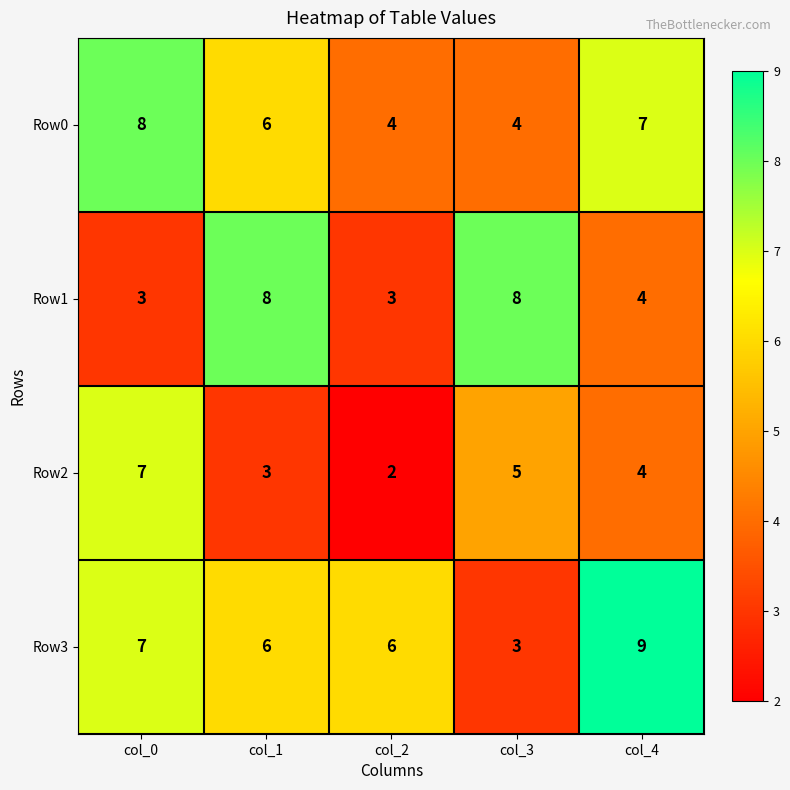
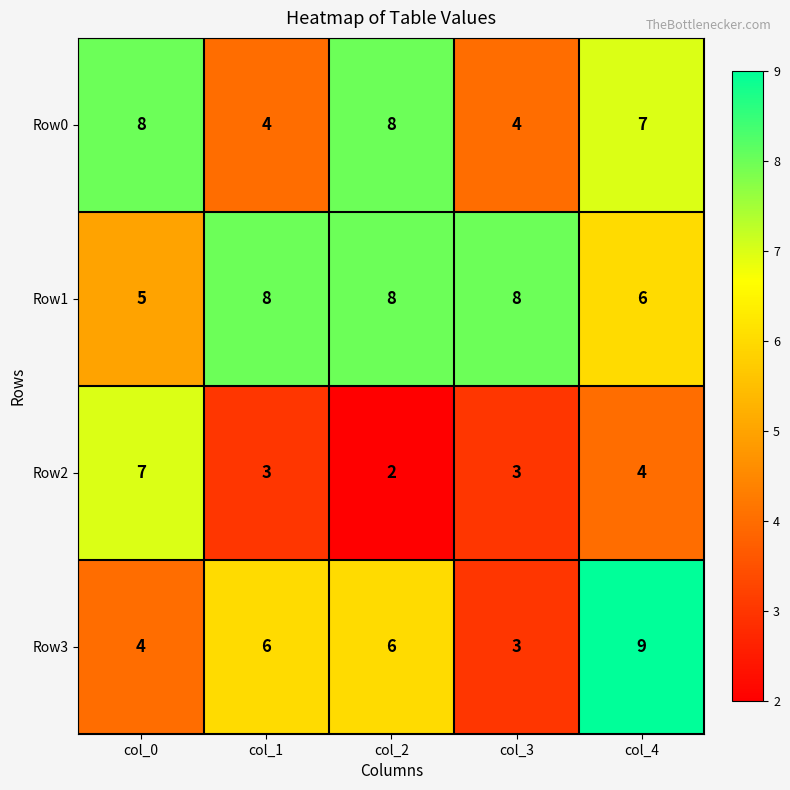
  {
    "Row0": {
      "col_0": 8,
-     "col_1": 6,
-     "col_2": 4,
+     "col_1": 4,
+     "col_2": 8,
      "col_3": 4,
      "col_4": 7
    },
    "Row1": {
-     "col_0": 3,
+     "col_0": 5,
      "col_1": 8,
-     "col_2": 3,
+     "col_2": 8,
      "col_3": 8,
-     "col_4": 4
+     "col_4": 6
    },
    "Row2": {
      "col_0": 7,
      "col_1": 3,
      "col_2": 2,
-     "col_3": 5,
+     "col_3": 3,
      "col_4": 4
    },
    "Row3": {
-     "col_0": 7,
+     "col_0": 4,
      "col_1": 6,
      "col_2": 6,
      "col_3": 3,
      "col_4": 9
    }
  }
